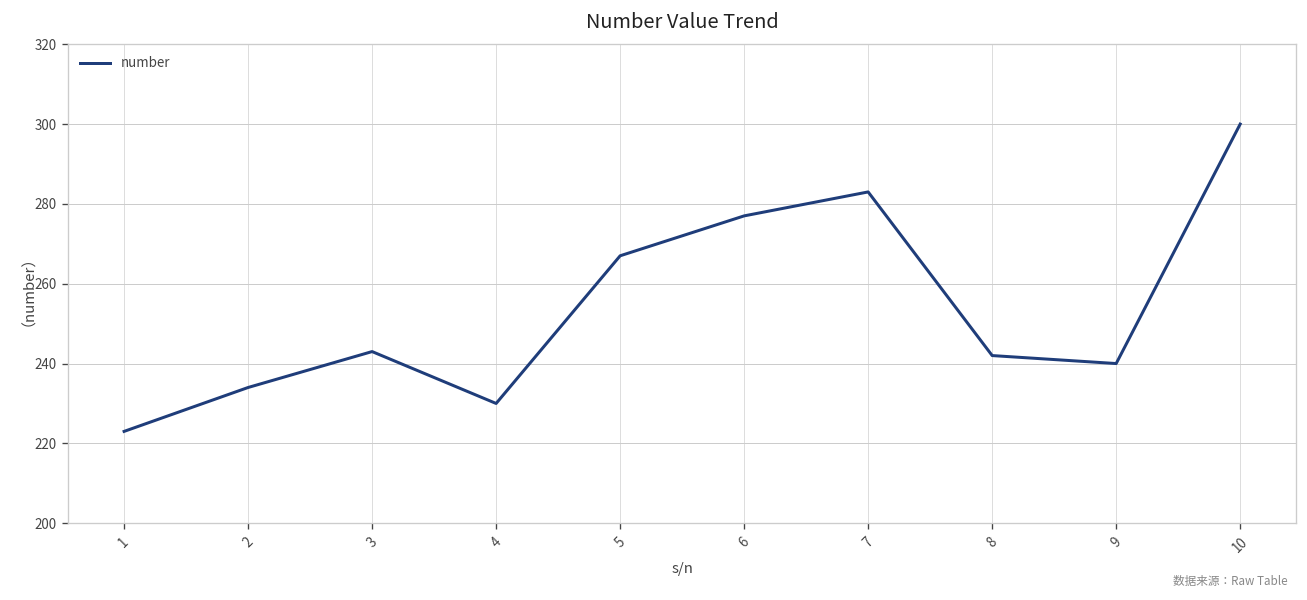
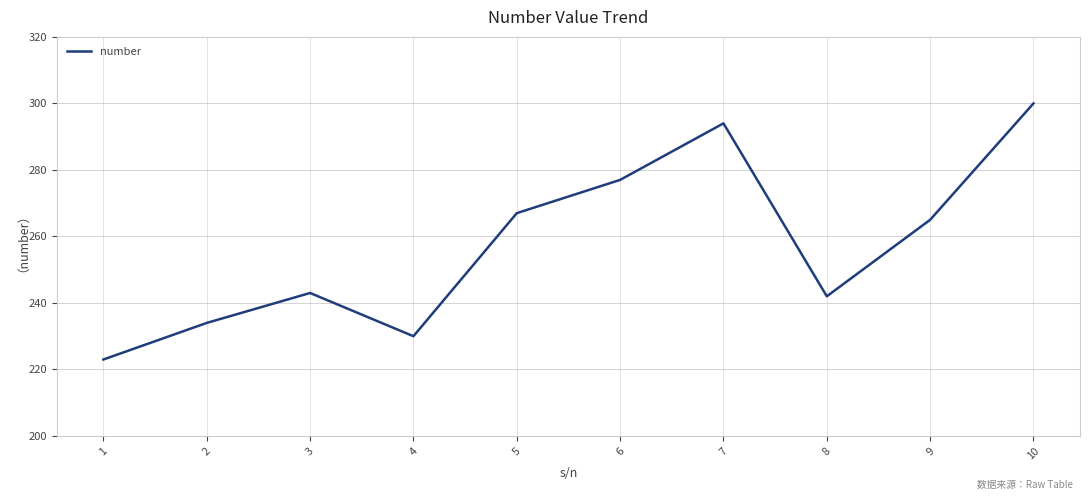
  {
    "1": 223,
    "2": 234,
    "3": 243,
    "4": 230,
    "5": 267,
    "6": 277,
-   "7": 283,
+   "7": 294,
    "8": 242,
-   "9": 240,
+   "9": 265,
    "10": 300
  }
